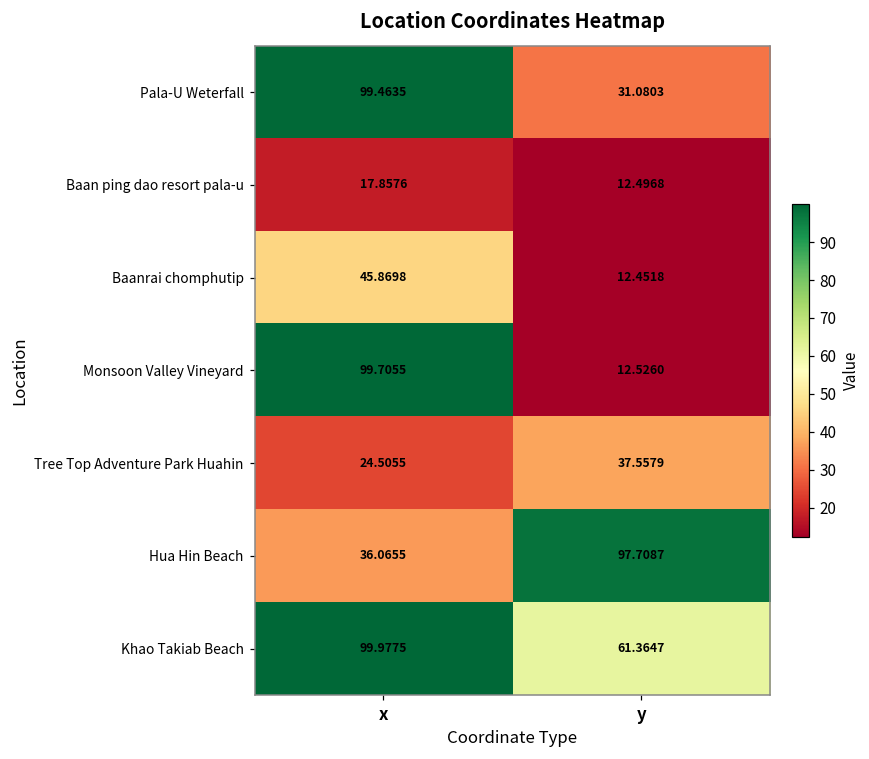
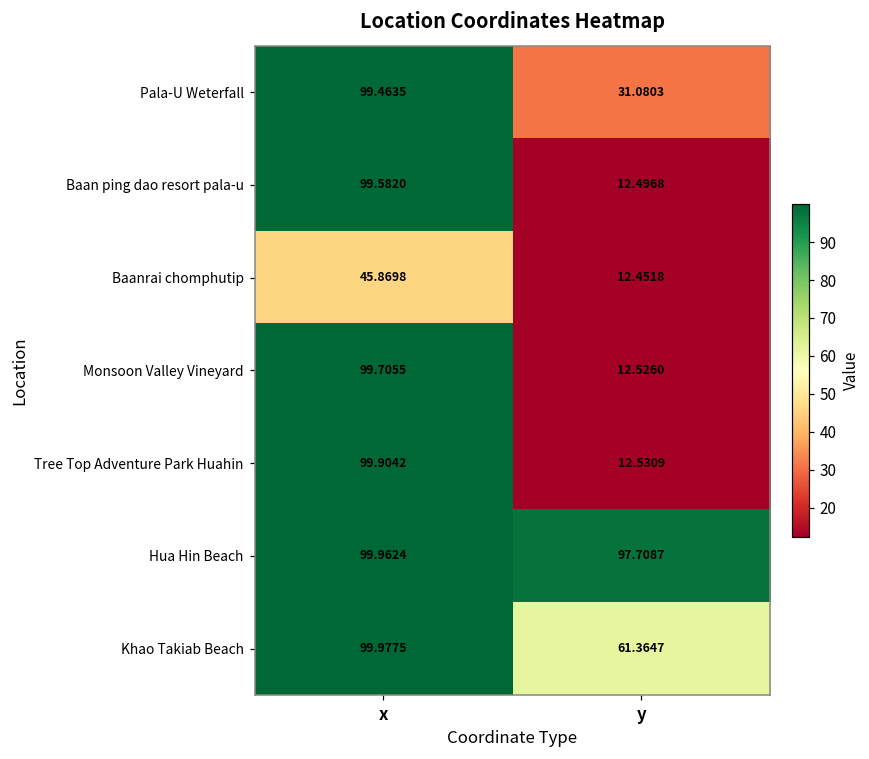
  {
    "Pala-U Weterfall": {
      "x": 99.4635,
      "y": 31.0803
    },
    "Baan ping dao resort pala-u": {
-     "x": 17.8576,
+     "x": 99.5820,
      "y": 12.4968
    },
    "Baanrai chomphutip": {
      "x": 45.8698,
      "y": 12.4518
    },
    "Monsoon Valley Vineyard": {
      "x": 99.7055,
      "y": 12.5260
    },
    "Tree Top Adventure Park Huahin": {
-     "x": 24.5055,
-     "y": 37.5579
+     "x": 99.9042,
+     "y": 12.5309
    },
    "Hua Hin Beach": {
-     "x": 36.0655,
+     "x": 99.9624,
      "y": 97.7087
    },
    "Khao Takiab Beach": {
      "x": 99.9775,
      "y": 61.3647
    }
  }
